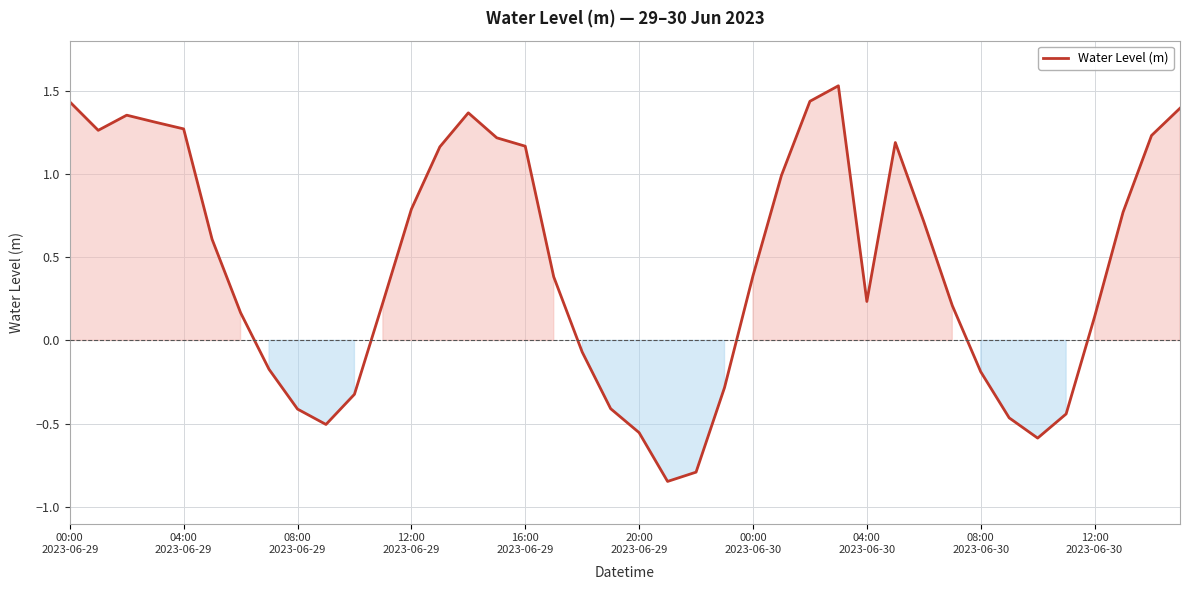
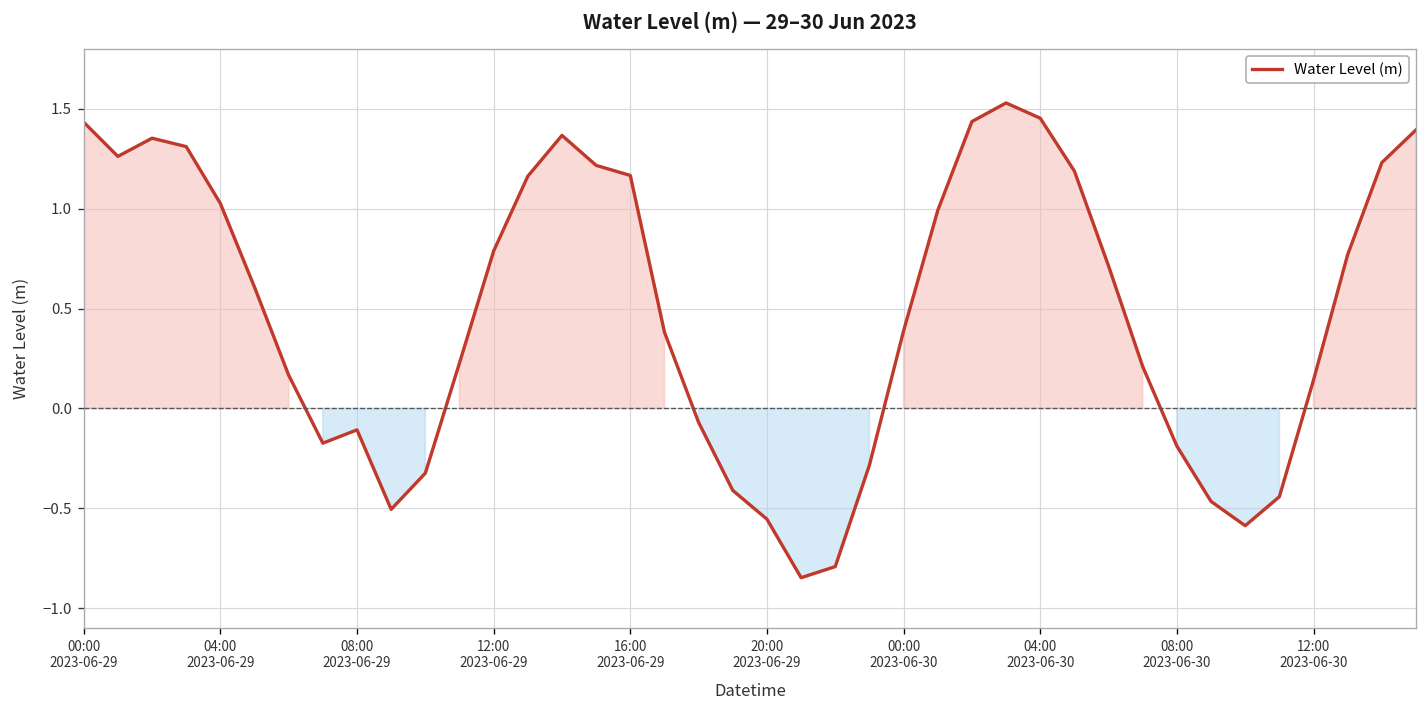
  {
    "00:00 2023-06-29": 1.43,
-   "04:00 2023-06-29": 1.27,
-   "08:00 2023-06-29": -0.41,
+   "04:00 2023-06-29": 1.03,
+   "08:00 2023-06-29": -0.11,
    "12:00 2023-06-29": 0.79,
    "16:00 2023-06-29": 1.17,
    "20:00 2023-06-29": -0.55,
    "00:00 2023-06-30": 0.39,
-   "04:00 2023-06-30": 0.23,
+   "04:00 2023-06-30": 1.45,
    "08:00 2023-06-30": -0.19,
    "12:00 2023-06-30": 0.14
  }
